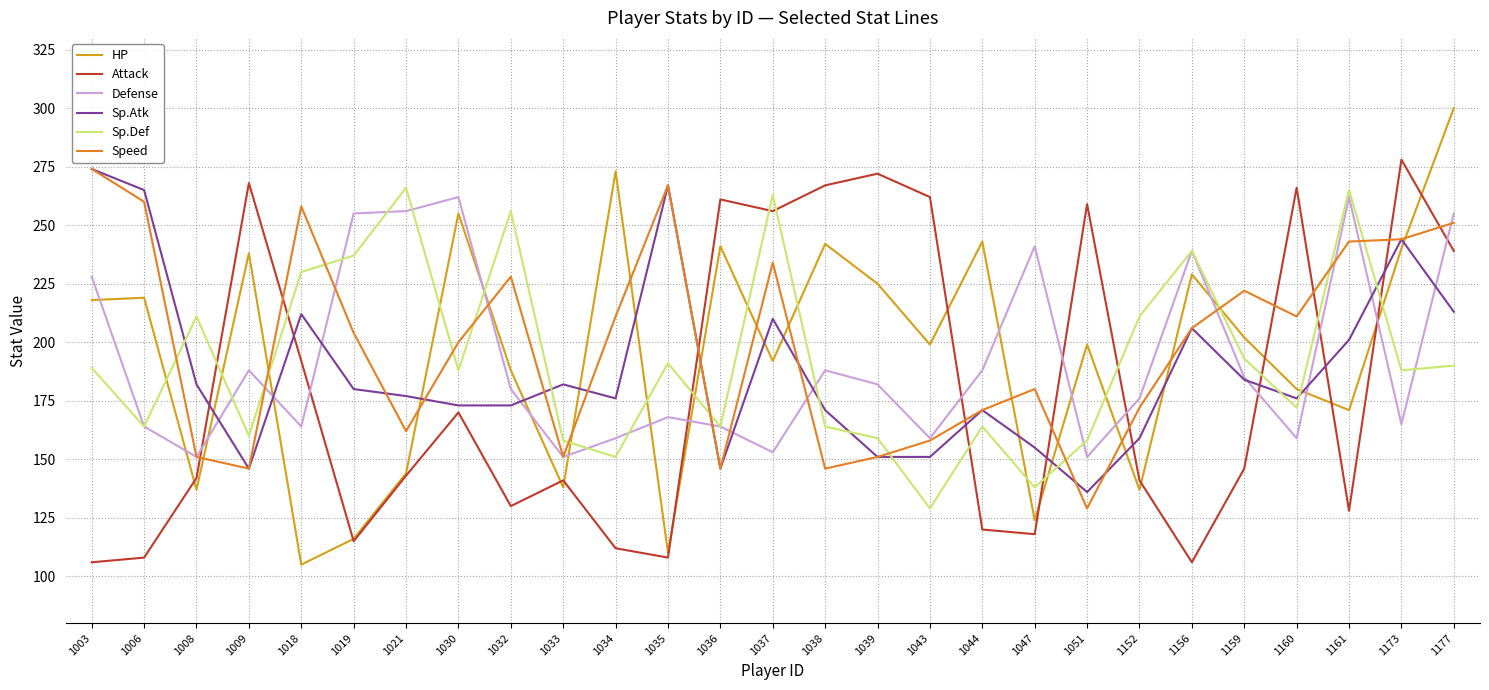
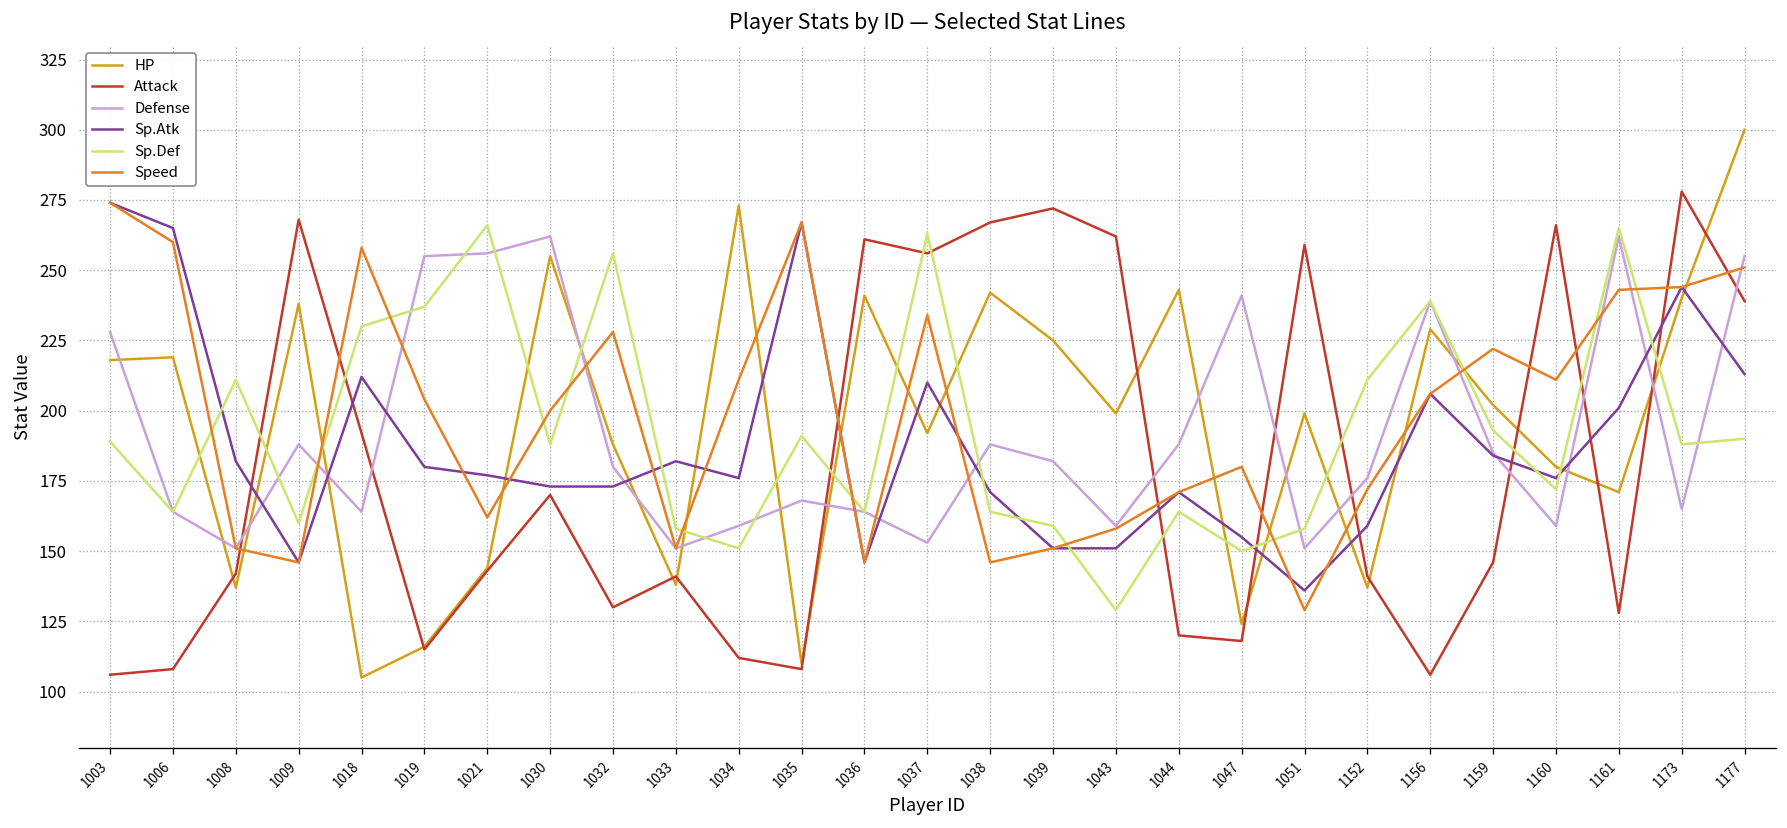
  {
    "Attack": {
      "1003": 106,
      "1006": 108,
      "1008": 142,
      "1009": 268,
      "1018": 192,
      "1030": 170,
      "1032": 130,
      "1033": 141,
      "1034": 112,
      "1035": 108,
      "1036": 261,
      "1037": 256,
      "1038": 267,
      "1039": 272,
      "1043": 262,
      "1044": 120,
      "1047": 118,
      "1051": 259,
      "1152": 141,
      "1156": 106,
      "1159": 146,
      "1160": 266,
      "1161": 128,
      "1173": 278,
      "1177": 239
    },
    "Defense": {
      "1003": 228,
      "1009": 188,
      "1018": 164,
      "1019": 255,
      "1021": 256,
      "1030": 262,
      "1032": 180,
      "1034": 159,
      "1035": 168,
      "1037": 153,
      "1038": 188,
      "1039": 182,
      "1044": 188,
      "1047": 241,
      "1051": 151,
      "1152": 176,
      "1160": 159,
      "1161": 262,
      "1173": 165,
      "1177": 255
    },
    "Sp.Atk": {
      "1006": 265,
      "1008": 182,
      "1018": 212,
      "1019": 180,
      "1021": 177,
      "1030": 173,
      "1032": 173,
      "1033": 182,
      "1034": 176,
      "1037": 210,
      "1038": 171,
      "1043": 151,
      "1047": 155,
      "1051": 136,
      "1152": 159,
      "1160": 176,
      "1161": 201,
      "1177": 213
    },
    "Sp.Def": {
      "1003": 189,
      "1008": 211,
      "1009": 160,
      "1018": 230,
      "1019": 237,
      "1021": 266,
      "1030": 188,
      "1032": 256,
      "1033": 158,
      "1034": 151,
      "1035": 191,
      "1037": 263,
      "1038": 164,
      "1039": 159,
      "1043": 129,
      "1044": 164,
-     "1047": 138,
+     "1047": 150,
      "1051": 158,
      "1152": 211,
      "1159": 193,
      "1160": 172,
      "1161": 265,
      "1173": 188,
      "1177": 190
    }
  }
